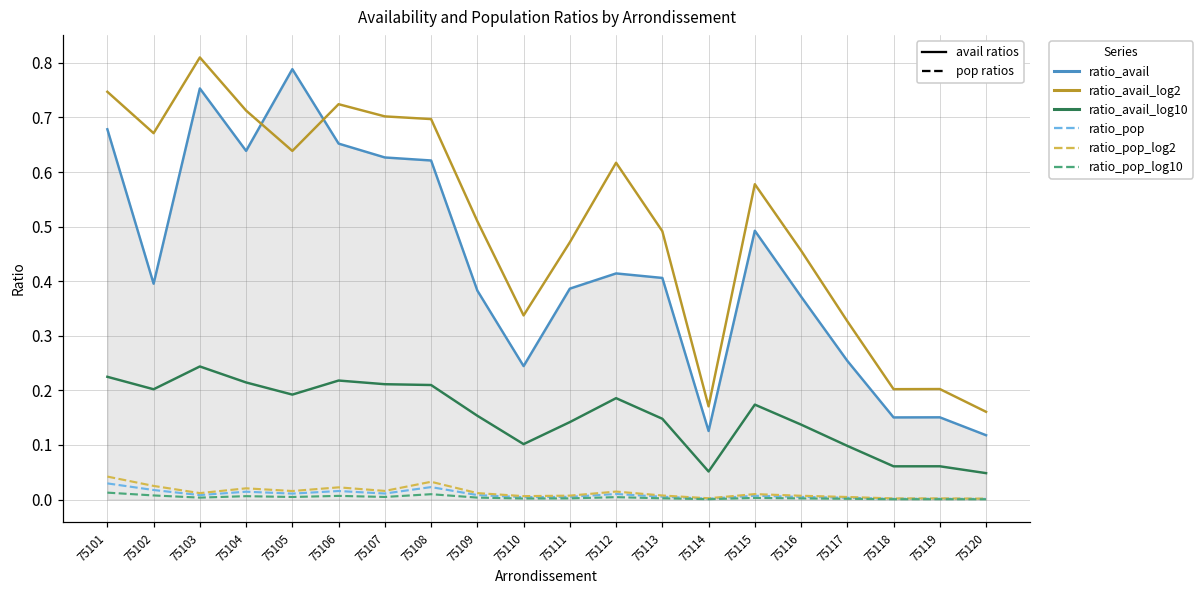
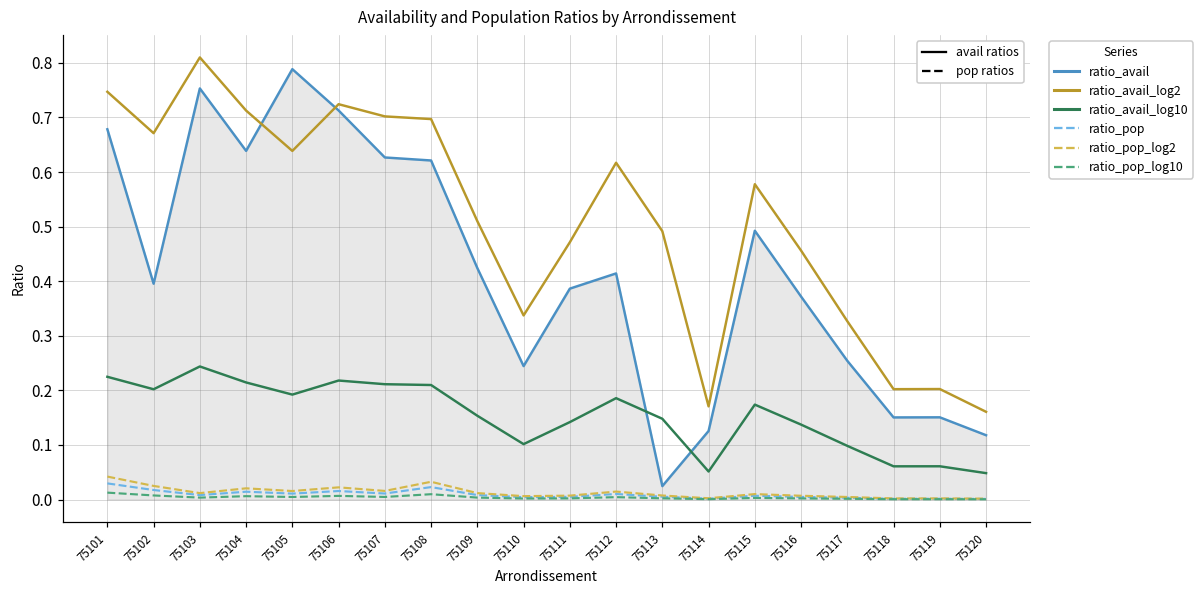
  {
    "ratio_avail": {
      "75101": 0.68,
      "75102": 0.40,
      "75103": 0.75,
      "75104": 0.64,
      "75105": 0.79,
-     "75106": 0.65,
+     "75106": 0.71,
      "75107": 0.63,
      "75108": 0.62,
-     "75109": 0.38,
+     "75109": 0.42,
      "75110": 0.24,
      "75111": 0.39,
      "75112": 0.41,
-     "75113": 0.41,
+     "75113": 0.02,
      "75114": 0.13,
      "75115": 0.49,
      "75116": 0.37,
      "75117": 0.25,
      "75118": 0.15,
      "75119": 0.15,
      "75120": 0.12
    },
    "ratio_avail_log10": {
      "75101": 0.22,
      "75102": 0.20,
      "75103": 0.24,
      "75104": 0.21,
      "75105": 0.19,
      "75106": 0.22,
      "75107": 0.21,
      "75108": 0.21,
      "75109": 0.15,
      "75110": 0.10,
      "75111": 0.14,
      "75112": 0.19,
      "75113": 0.15,
      "75114": 0.05,
      "75115": 0.17,
      "75116": 0.14,
      "75117": 0.10,
      "75118": 0.06,
      "75119": 0.06,
      "75120": 0.05
    },
    "ratio_pop": {
      "75101": 0.03,
      "75102": 0.02,
      "75104": 0.01,
      "75106": 0.02,
      "75108": 0.02
    },
    "ratio_pop_log10": {
      "75101": 0.01,
      "75102": 0.01,
      "75104": 0.01,
      "75105": 0.00,
      "75106": 0.01,
      "75107": 0.00,
      "75108": 0.01,
      "75112": 0.00
    }
  }
